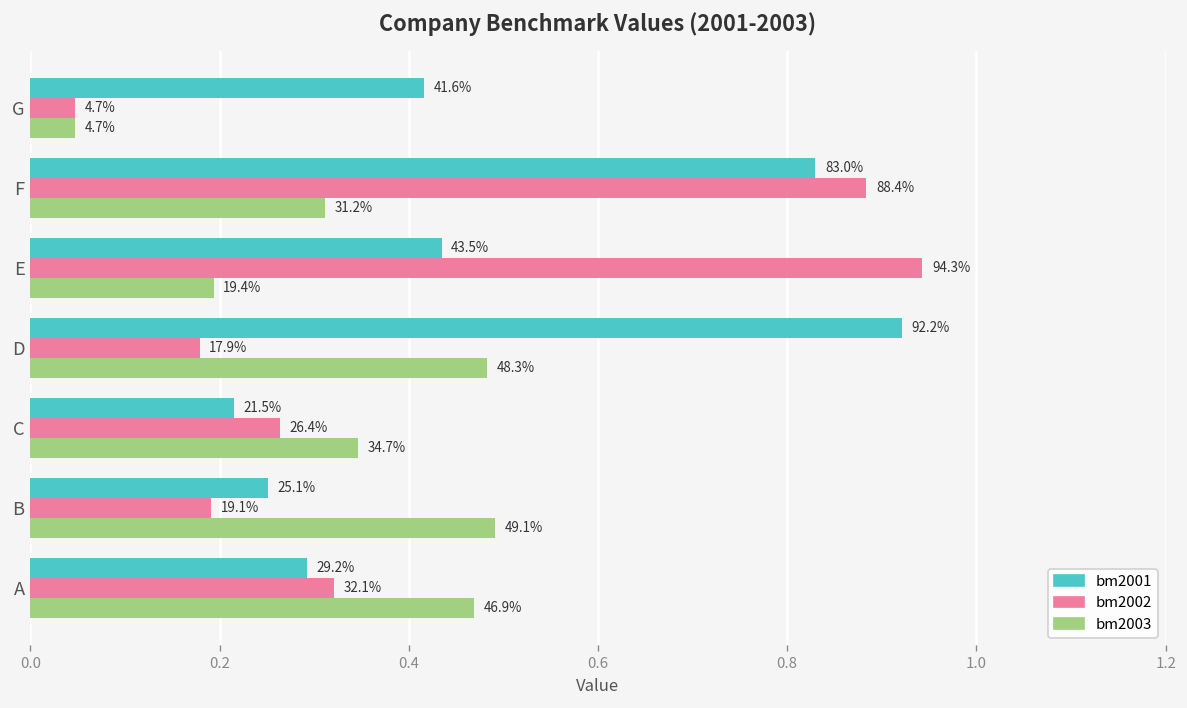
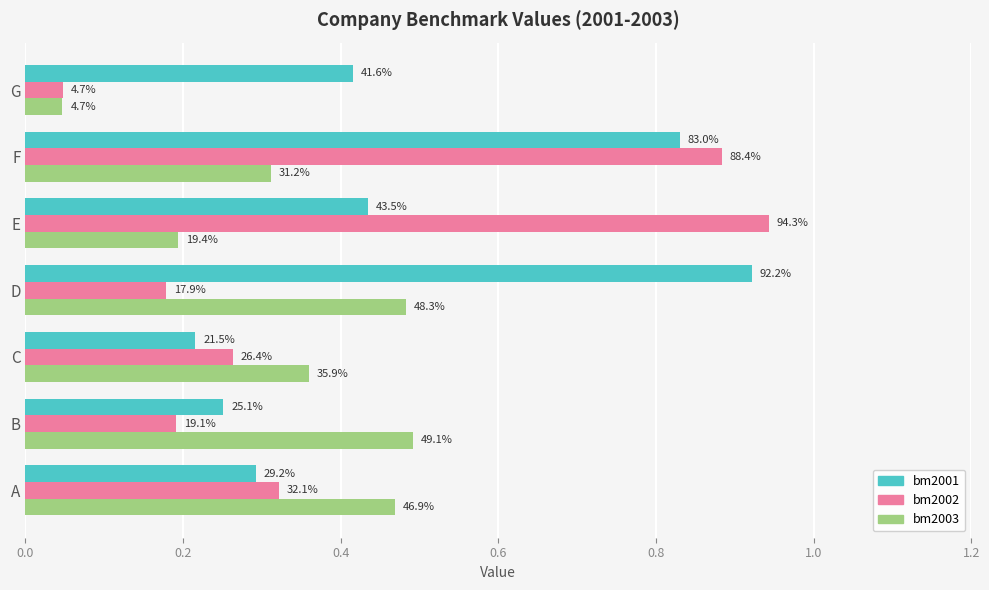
  {
    "bm2001": {
      "G": "41.6%",
      "F": "83.0%",
      "E": "43.5%",
      "D": "92.2%",
      "C": "21.5%",
      "B": "25.1%",
      "A": "29.2%"
    },
    "bm2002": {
      "G": "4.7%",
      "F": "88.4%",
      "E": "94.3%",
      "D": "17.9%",
      "C": "26.4%",
      "B": "19.1%",
      "A": "32.1%"
    },
    "bm2003": {
      "G": "4.7%",
      "F": "31.2%",
      "E": "19.4%",
      "D": "48.3%",
-     "C": "34.7%",
+     "C": "35.9%",
      "B": "49.1%",
      "A": "46.9%"
    }
  }
